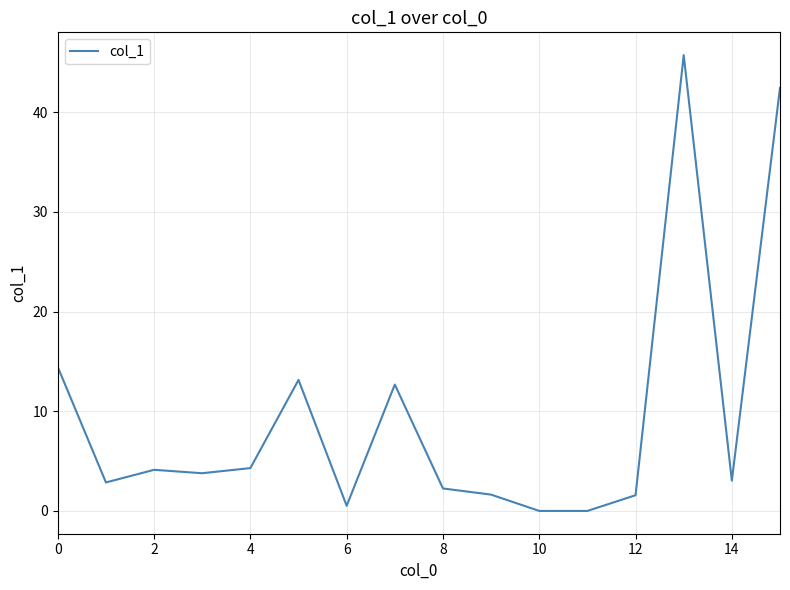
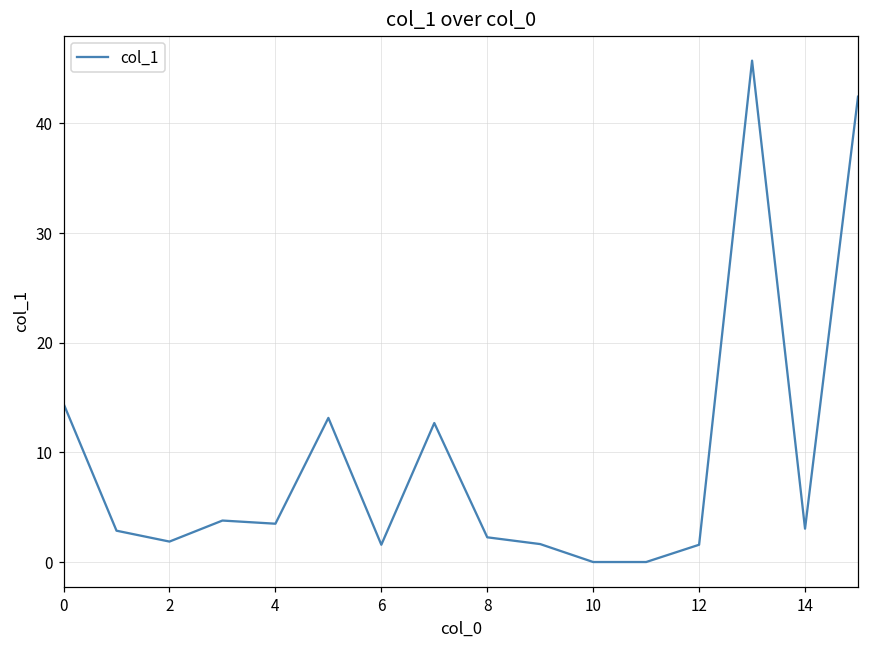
  {
    "0": 14,
-   "2": 4,
-   "4": 4,
-   "6": 1,
+   "2": 2,
+   "4": 3,
+   "6": 2,
    "8": 2,
    "10": 0,
    "12": 2,
    "14": 3
  }
